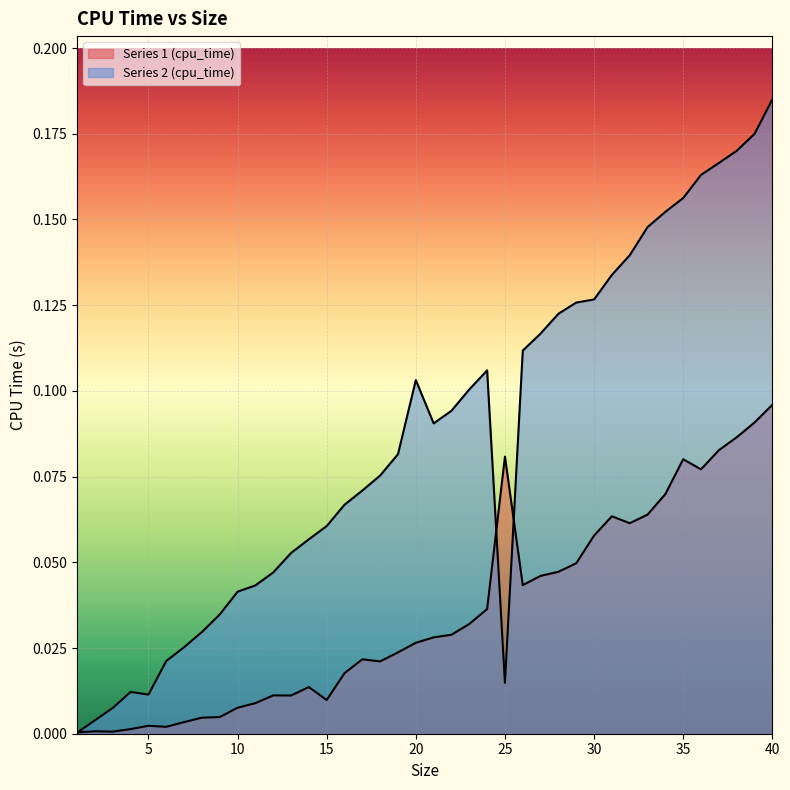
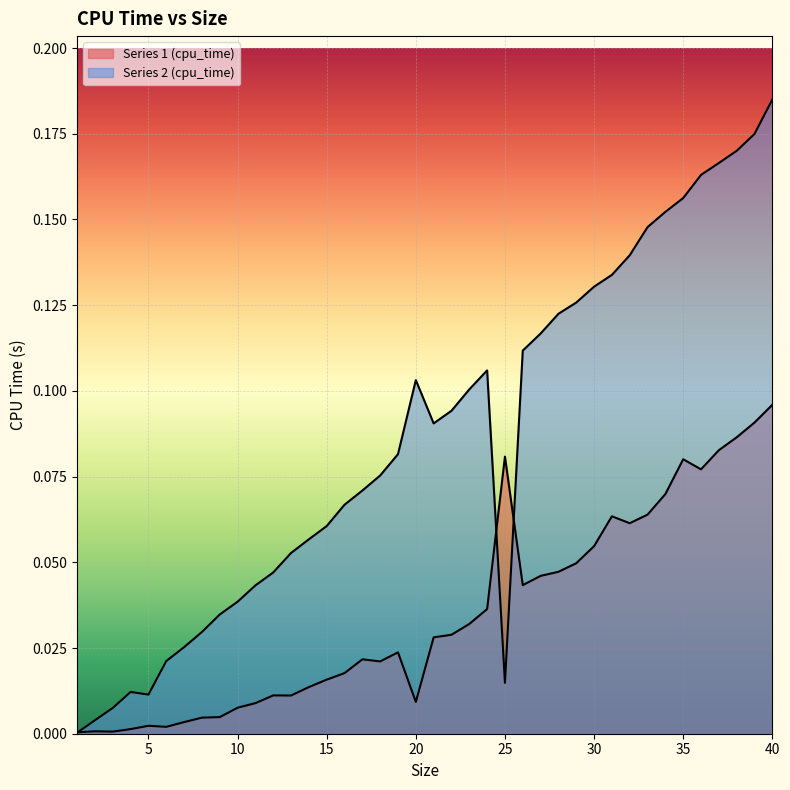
  {
    "Series 1 (cpu_time)": {
      "5": 0.002,
      "10": 0.008,
-     "15": 0.010,
-     "20": 0.027,
+     "15": 0.016,
+     "20": 0.009,
      "25": 0.081,
-     "30": 0.058,
+     "30": 0.055,
      "35": 0.080,
      "40": 0.096
    },
    "Series 2 (cpu_time)": {
      "5": 0.011,
-     "10": 0.041,
+     "10": 0.039,
      "15": 0.061,
      "20": 0.103,
      "25": 0.015,
-     "30": 0.127,
+     "30": 0.130,
      "35": 0.156,
      "40": 0.185
    }
  }
